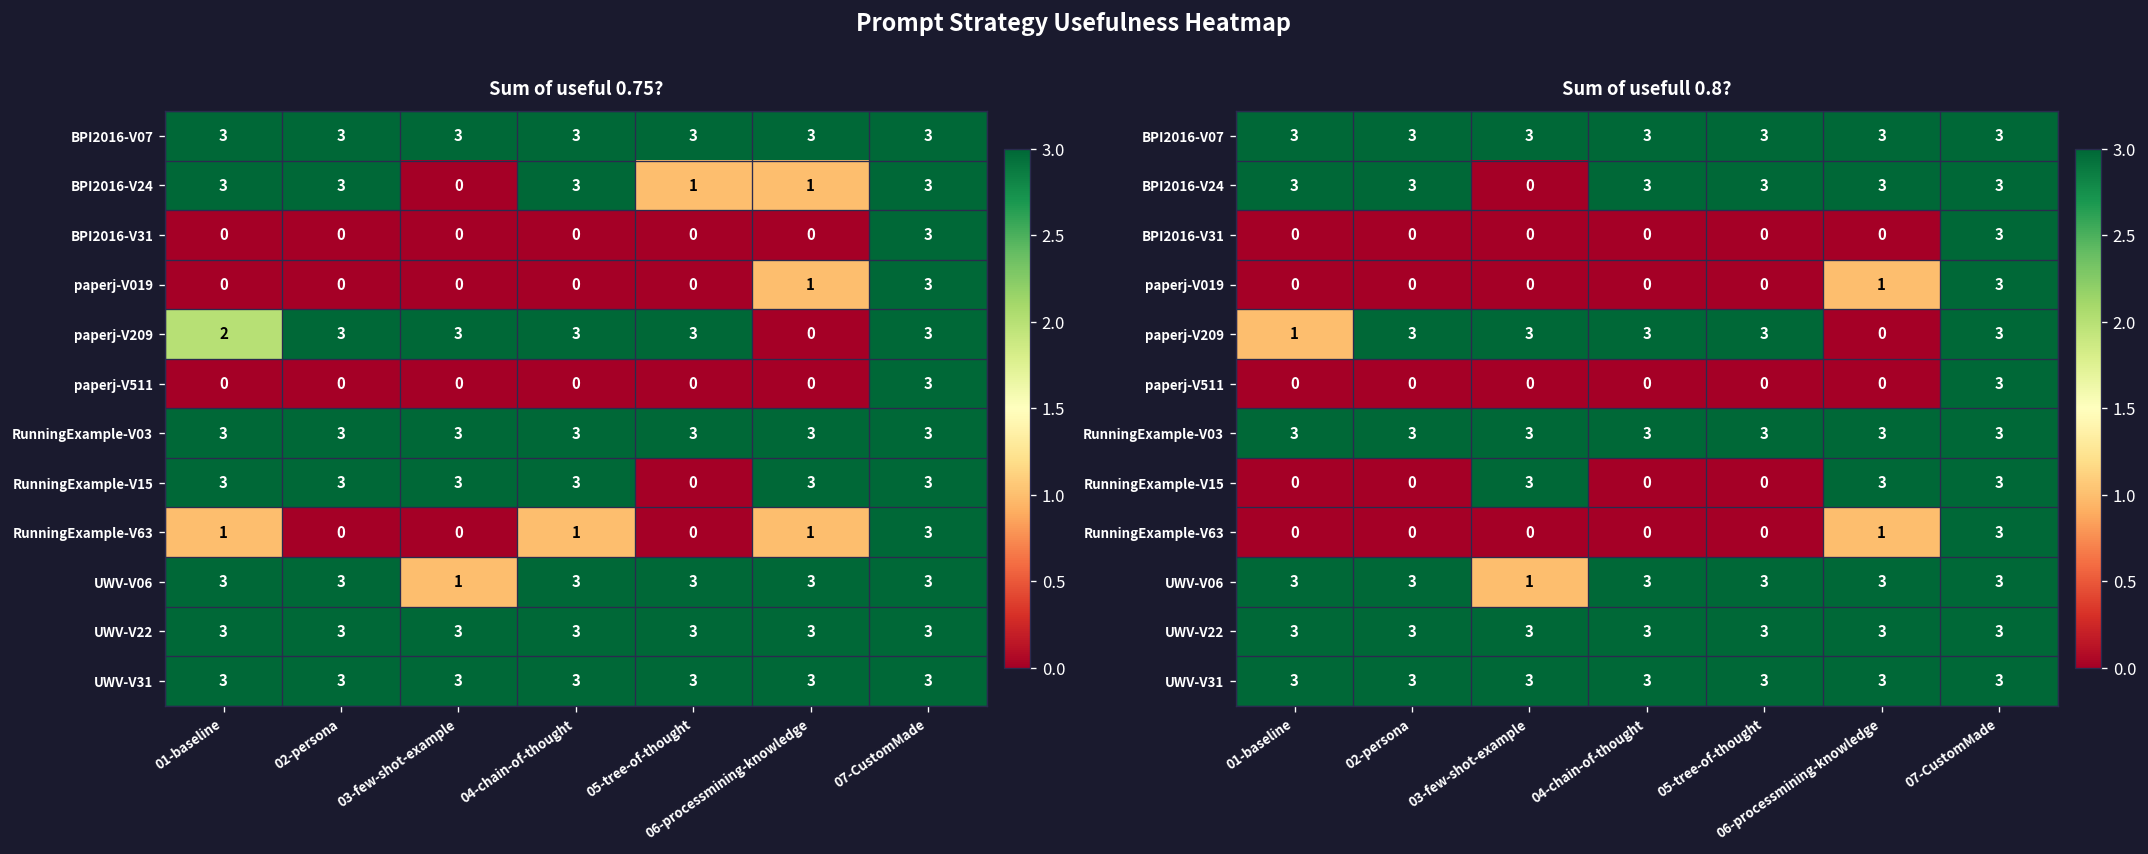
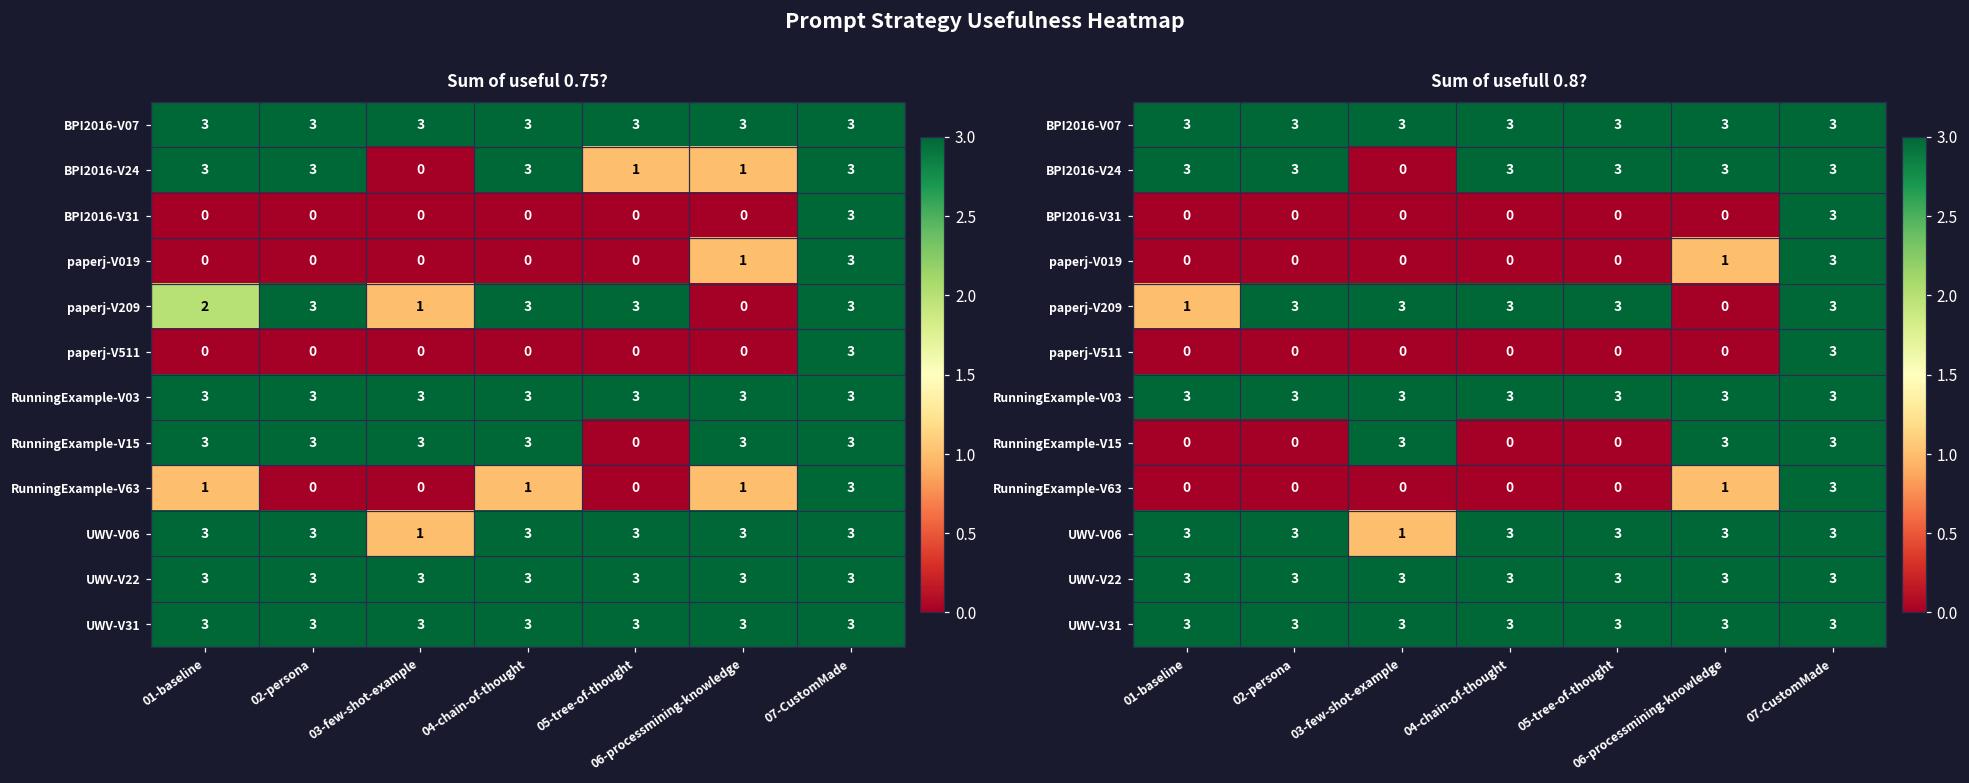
  {
    "Sum of useful 0.75?": {
      "BPI2016-V07": {
        "01-baseline": 3,
        "02-persona": 3,
        "03-few-shot-example": 3,
        "04-chain-of-thought": 3,
        "05-tree-of-thought": 3,
        "06-processmining-knowledge": 3,
        "07-CustomMade": 3
      },
      "BPI2016-V24": {
        "01-baseline": 3,
        "02-persona": 3,
        "03-few-shot-example": 0,
        "04-chain-of-thought": 3,
        "05-tree-of-thought": 1,
        "06-processmining-knowledge": 1,
        "07-CustomMade": 3
      },
      "BPI2016-V31": {
        "01-baseline": 0,
        "02-persona": 0,
        "03-few-shot-example": 0,
        "04-chain-of-thought": 0,
        "05-tree-of-thought": 0,
        "06-processmining-knowledge": 0,
        "07-CustomMade": 3
      },
      "paperj-V019": {
        "01-baseline": 0,
        "02-persona": 0,
        "03-few-shot-example": 0,
        "04-chain-of-thought": 0,
        "05-tree-of-thought": 0,
        "06-processmining-knowledge": 1,
        "07-CustomMade": 3
      },
      "paperj-V209": {
        "01-baseline": 2,
        "02-persona": 3,
-       "03-few-shot-example": 3,
+       "03-few-shot-example": 1,
        "04-chain-of-thought": 3,
        "05-tree-of-thought": 3,
        "06-processmining-knowledge": 0,
        "07-CustomMade": 3
      },
      "paperj-V511": {
        "01-baseline": 0,
        "02-persona": 0,
        "03-few-shot-example": 0,
        "04-chain-of-thought": 0,
        "05-tree-of-thought": 0,
        "06-processmining-knowledge": 0,
        "07-CustomMade": 3
      },
      "RunningExample-V03": {
        "01-baseline": 3,
        "02-persona": 3,
        "03-few-shot-example": 3,
        "04-chain-of-thought": 3,
        "05-tree-of-thought": 3,
        "06-processmining-knowledge": 3,
        "07-CustomMade": 3
      },
      "RunningExample-V15": {
        "01-baseline": 3,
        "02-persona": 3,
        "03-few-shot-example": 3,
        "04-chain-of-thought": 3,
        "05-tree-of-thought": 0,
        "06-processmining-knowledge": 3,
        "07-CustomMade": 3
      },
      "RunningExample-V63": {
        "01-baseline": 1,
        "02-persona": 0,
        "03-few-shot-example": 0,
        "04-chain-of-thought": 1,
        "05-tree-of-thought": 0,
        "06-processmining-knowledge": 1,
        "07-CustomMade": 3
      },
      "UWV-V06": {
        "01-baseline": 3,
        "02-persona": 3,
        "03-few-shot-example": 1,
        "04-chain-of-thought": 3,
        "05-tree-of-thought": 3,
        "06-processmining-knowledge": 3,
        "07-CustomMade": 3
      },
      "UWV-V22": {
        "01-baseline": 3,
        "02-persona": 3,
        "03-few-shot-example": 3,
        "04-chain-of-thought": 3,
        "05-tree-of-thought": 3,
        "06-processmining-knowledge": 3,
        "07-CustomMade": 3
      },
      "UWV-V31": {
        "01-baseline": 3,
        "02-persona": 3,
        "03-few-shot-example": 3,
        "04-chain-of-thought": 3,
        "05-tree-of-thought": 3,
        "06-processmining-knowledge": 3,
        "07-CustomMade": 3
      }
    },
    "Sum of usefull 0.8?": {
      "BPI2016-V07": {
        "01-baseline": 3,
        "02-persona": 3,
        "03-few-shot-example": 3,
        "04-chain-of-thought": 3,
        "05-tree-of-thought": 3,
        "06-processmining-knowledge": 3,
        "07-CustomMade": 3
      },
      "BPI2016-V24": {
        "01-baseline": 3,
        "02-persona": 3,
        "03-few-shot-example": 0,
        "04-chain-of-thought": 3,
        "05-tree-of-thought": 3,
        "06-processmining-knowledge": 3,
        "07-CustomMade": 3
      },
      "BPI2016-V31": {
        "01-baseline": 0,
        "02-persona": 0,
        "03-few-shot-example": 0,
        "04-chain-of-thought": 0,
        "05-tree-of-thought": 0,
        "06-processmining-knowledge": 0,
        "07-CustomMade": 3
      },
      "paperj-V019": {
        "01-baseline": 0,
        "02-persona": 0,
        "03-few-shot-example": 0,
        "04-chain-of-thought": 0,
        "05-tree-of-thought": 0,
        "06-processmining-knowledge": 1,
        "07-CustomMade": 3
      },
      "paperj-V209": {
        "01-baseline": 1,
        "02-persona": 3,
        "03-few-shot-example": 3,
        "04-chain-of-thought": 3,
        "05-tree-of-thought": 3,
        "06-processmining-knowledge": 0,
        "07-CustomMade": 3
      },
      "paperj-V511": {
        "01-baseline": 0,
        "02-persona": 0,
        "03-few-shot-example": 0,
        "04-chain-of-thought": 0,
        "05-tree-of-thought": 0,
        "06-processmining-knowledge": 0,
        "07-CustomMade": 3
      },
      "RunningExample-V03": {
        "01-baseline": 3,
        "02-persona": 3,
        "03-few-shot-example": 3,
        "04-chain-of-thought": 3,
        "05-tree-of-thought": 3,
        "06-processmining-knowledge": 3,
        "07-CustomMade": 3
      },
      "RunningExample-V15": {
        "01-baseline": 0,
        "02-persona": 0,
        "03-few-shot-example": 3,
        "04-chain-of-thought": 0,
        "05-tree-of-thought": 0,
        "06-processmining-knowledge": 3,
        "07-CustomMade": 3
      },
      "RunningExample-V63": {
        "01-baseline": 0,
        "02-persona": 0,
        "03-few-shot-example": 0,
        "04-chain-of-thought": 0,
        "05-tree-of-thought": 0,
        "06-processmining-knowledge": 1,
        "07-CustomMade": 3
      },
      "UWV-V06": {
        "01-baseline": 3,
        "02-persona": 3,
        "03-few-shot-example": 1,
        "04-chain-of-thought": 3,
        "05-tree-of-thought": 3,
        "06-processmining-knowledge": 3,
        "07-CustomMade": 3
      },
      "UWV-V22": {
        "01-baseline": 3,
        "02-persona": 3,
        "03-few-shot-example": 3,
        "04-chain-of-thought": 3,
        "05-tree-of-thought": 3,
        "06-processmining-knowledge": 3,
        "07-CustomMade": 3
      },
      "UWV-V31": {
        "01-baseline": 3,
        "02-persona": 3,
        "03-few-shot-example": 3,
        "04-chain-of-thought": 3,
        "05-tree-of-thought": 3,
        "06-processmining-knowledge": 3,
        "07-CustomMade": 3
      }
    }
  }
